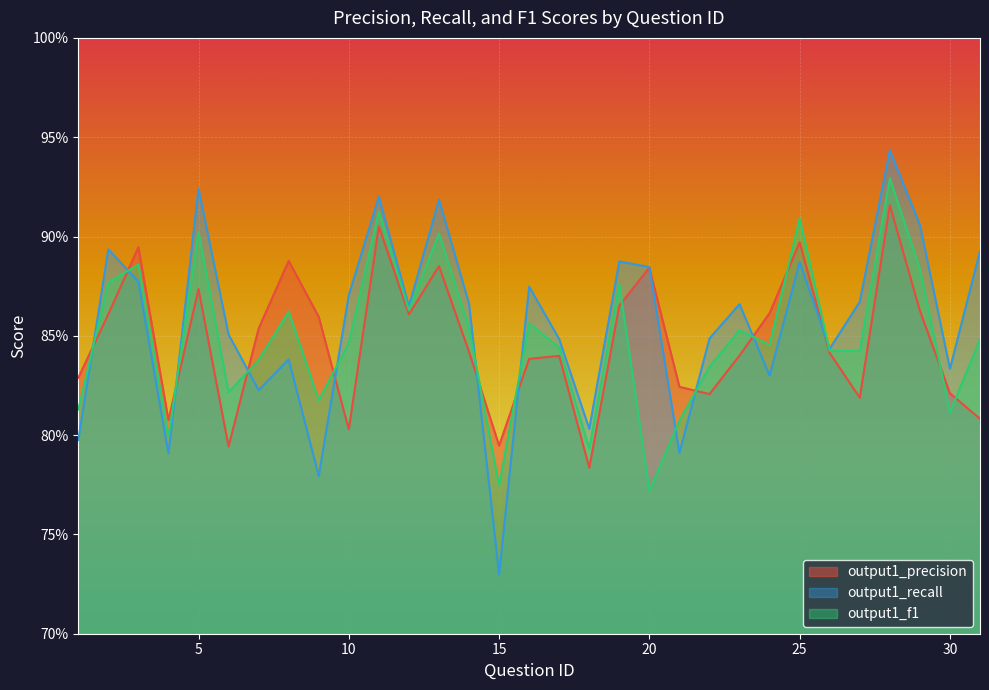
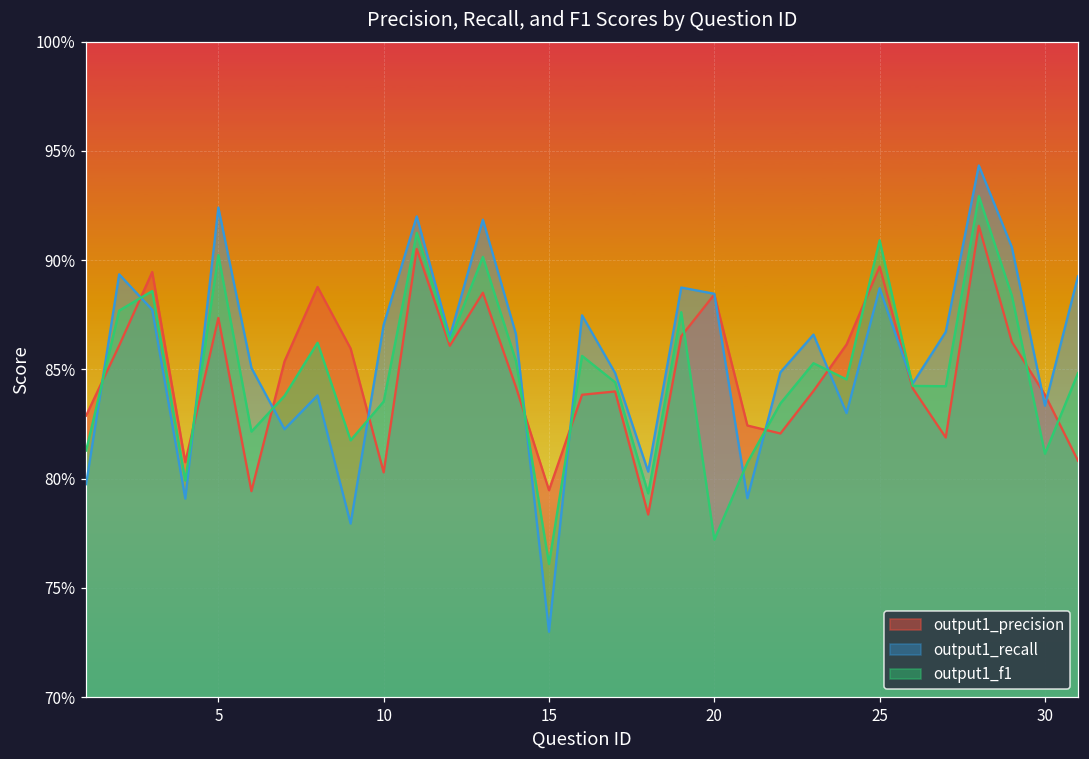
  {
    "output1_precision": {
      "5": "87.4%",
      "10": "80.3%",
      "15": "79.5%",
      "25": "89.7%",
-     "30": "82.1%"
+     "30": "83.8%"
    },
    "output1_recall": {
      "5": "92.4%",
      "10": "87.0%",
      "15": "73.0%",
      "25": "88.7%",
      "30": "83.3%"
    },
    "output1_f1": {
      "5": "90.2%",
-     "10": "84.6%",
-     "15": "77.5%",
+     "10": "83.5%",
+     "15": "76.1%",
      "20": "77.2%",
      "25": "90.9%",
      "30": "81.1%"
    }
  }
